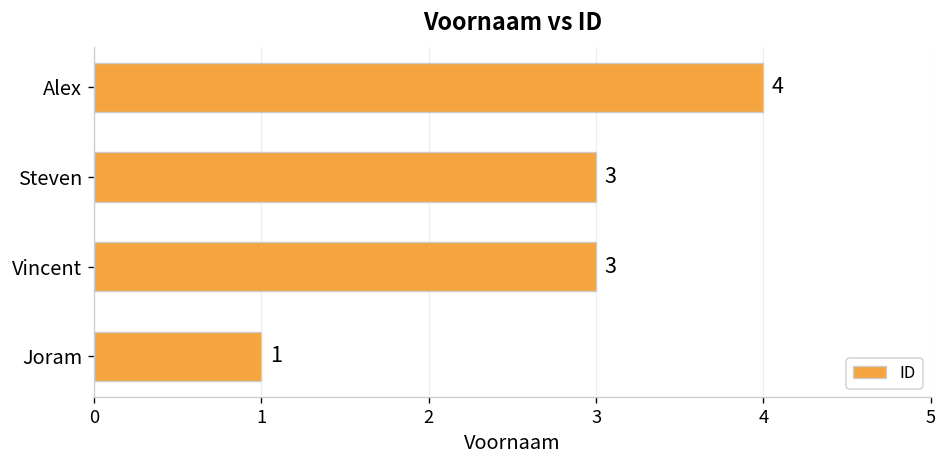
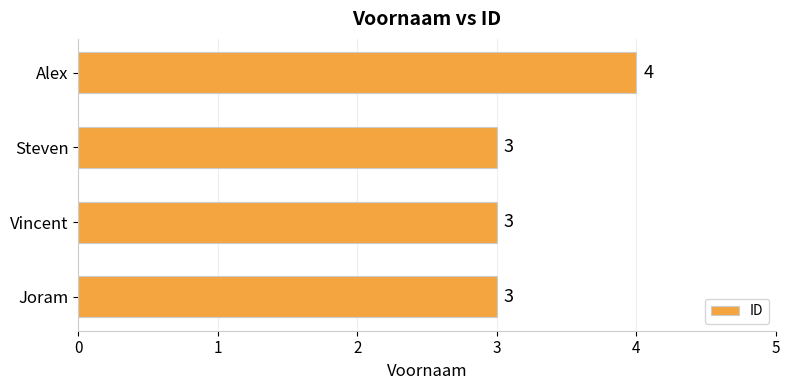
  {
    "Alex": 4,
    "Steven": 3,
    "Vincent": 3,
-   "Joram": 1
+   "Joram": 3
  }
